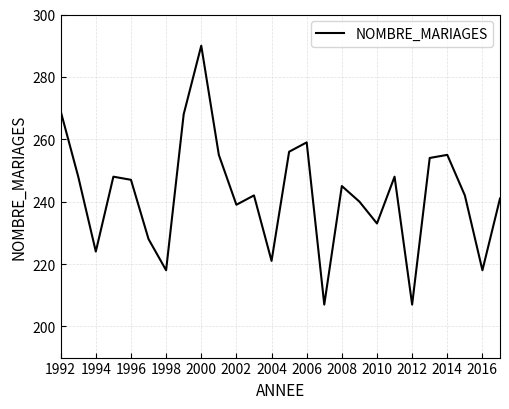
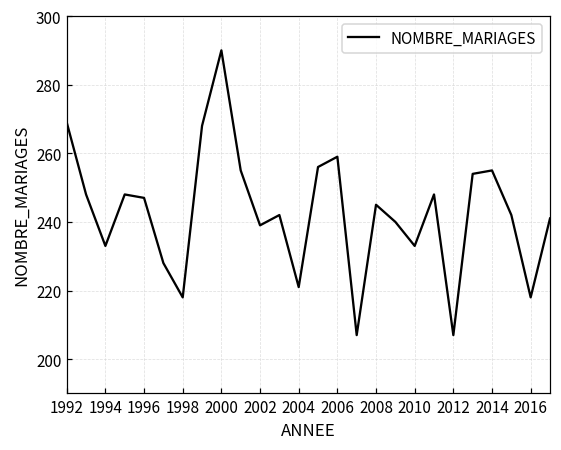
  {
    "1992": 269,
-   "1994": 224,
+   "1994": 233,
    "1996": 247,
    "1998": 218,
    "2000": 290,
    "2002": 239,
    "2004": 221,
    "2006": 259,
    "2008": 245,
    "2010": 233,
    "2012": 207,
    "2014": 255,
    "2016": 218
  }
